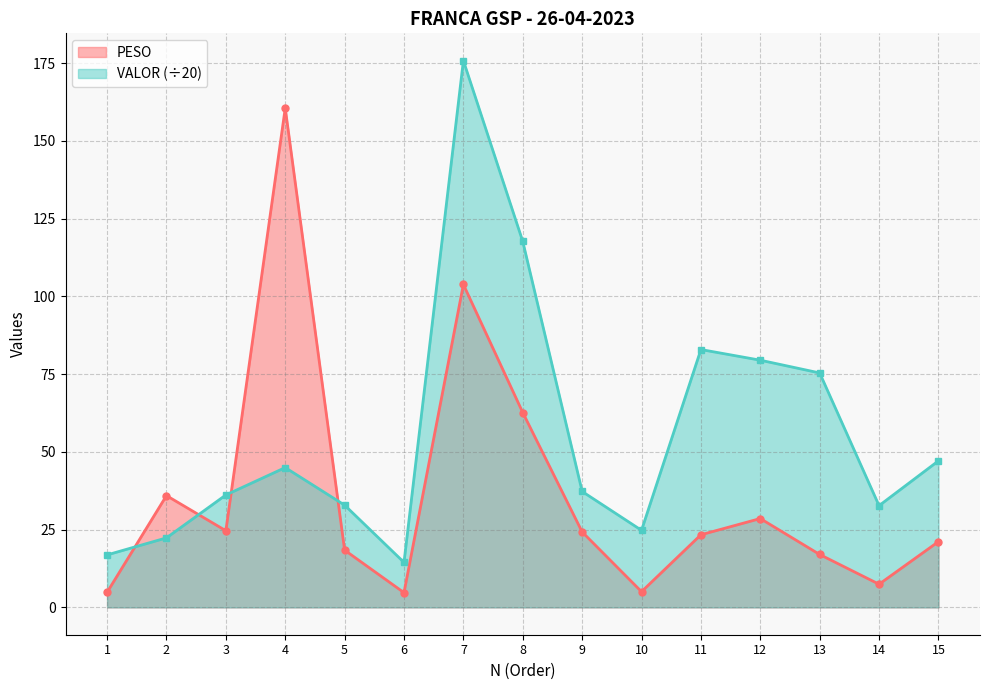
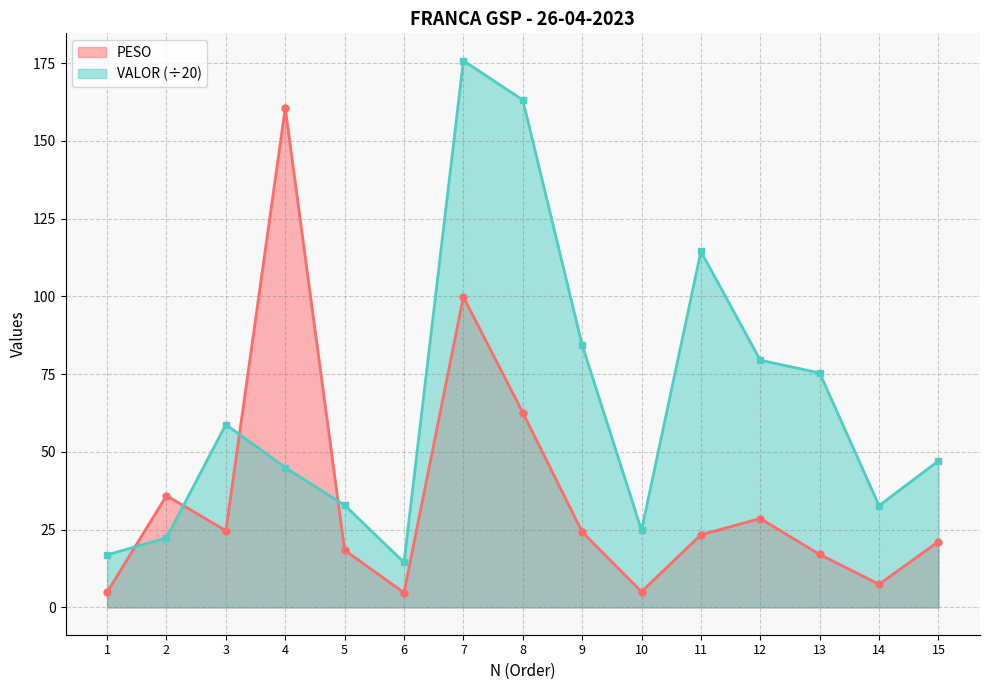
  {
    "PESO": {
      "1": 5,
      "2": 36,
      "3": 25,
      "4": 161,
      "5": 18,
      "6": 5,
-     "7": 104,
+     "7": 100,
      "8": 63,
      "9": 24,
      "10": 5,
      "11": 23,
      "12": 29,
      "13": 17,
      "14": 7,
      "15": 21
    },
    "VALOR (÷20)": {
      "1": 17,
      "2": 22,
-     "3": 36,
+     "3": 59,
      "4": 45,
      "5": 33,
      "6": 14,
      "7": 176,
-     "8": 118,
-     "9": 37,
+     "8": 163,
+     "9": 84,
      "10": 25,
-     "11": 83,
+     "11": 114,
      "12": 79,
      "13": 75,
      "14": 33,
      "15": 47
    }
  }
